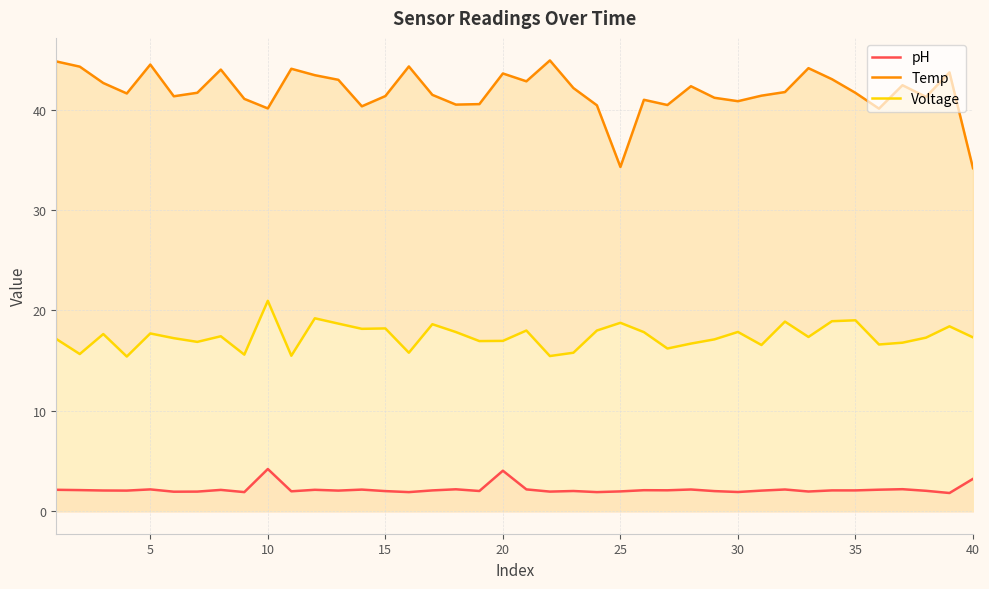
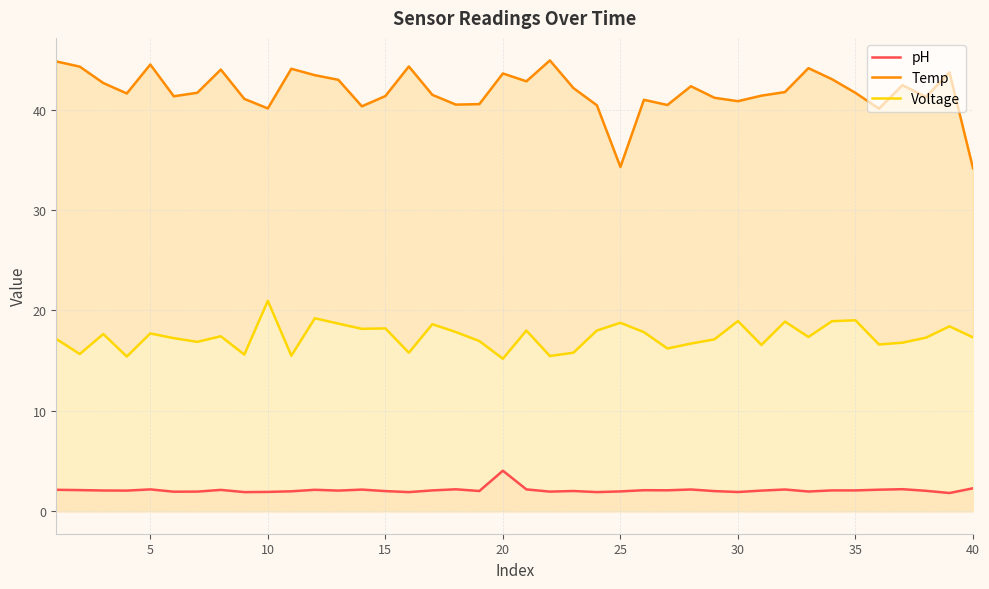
  {
    "pH": {
      "5": 2.2,
-     "10": 4.2,
+     "10": 1.9,
      "15": 2.0,
      "20": 4.0,
      "25": 2.0,
      "30": 1.9,
      "35": 2.1,
-     "40": 3.2
+     "40": 2.3
    },
    "Temp": {
      "5": 44.5,
      "10": 40.1,
      "15": 41.3,
      "20": 43.6,
      "25": 34.3,
      "30": 40.8,
      "35": 41.7,
      "40": 34.2
    },
    "Voltage": {
      "5": 17.7,
      "10": 21.0,
      "15": 18.2,
-     "20": 17.0,
+     "20": 15.2,
      "25": 18.8,
-     "30": 17.9,
+     "30": 18.9,
      "35": 19.0,
      "40": 17.3
    }
  }
